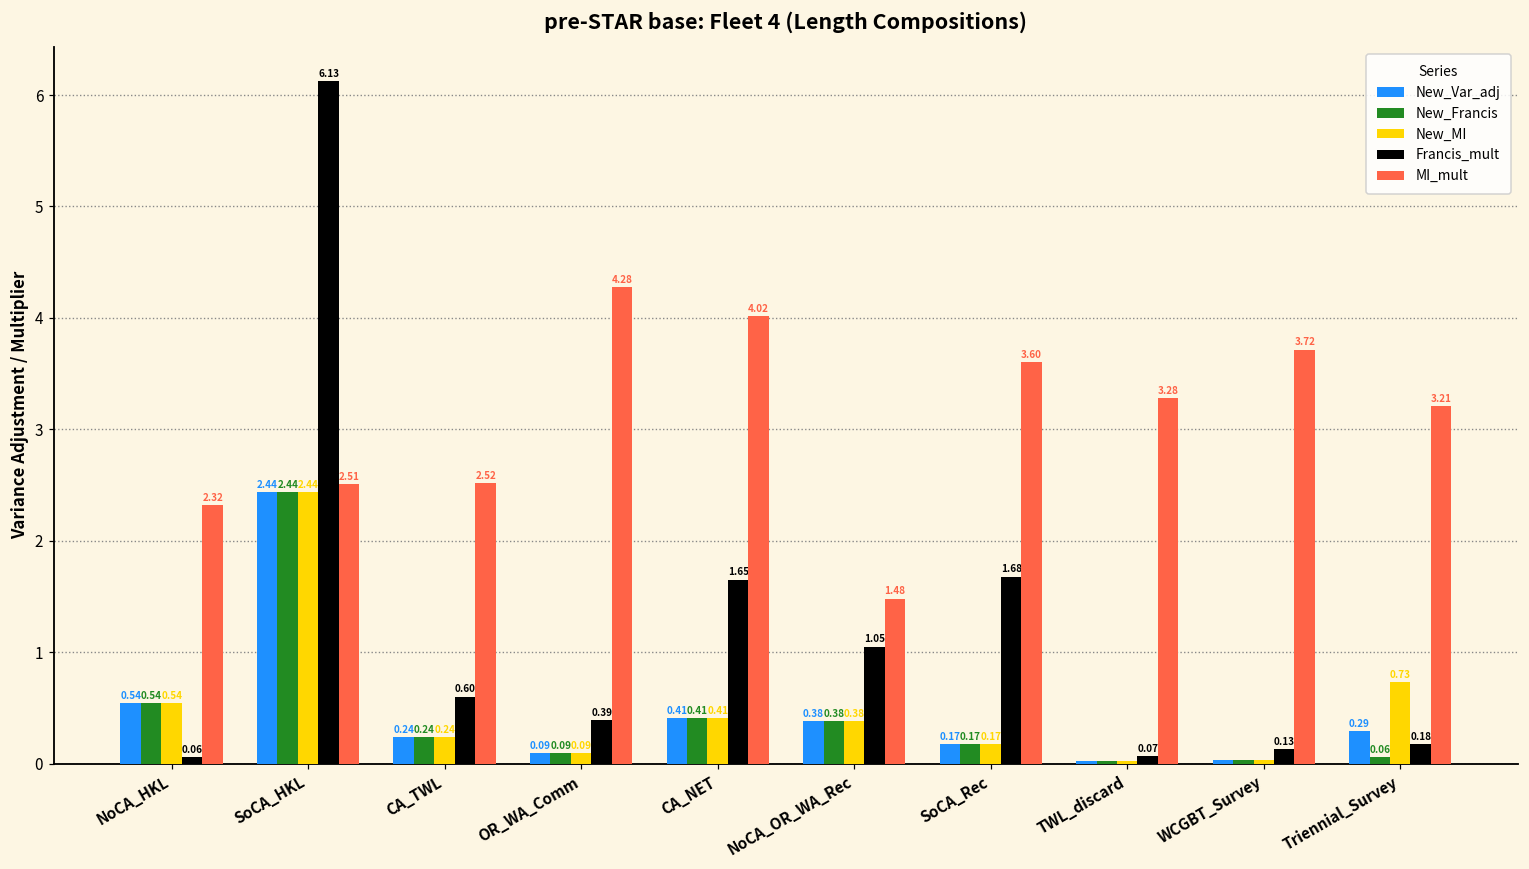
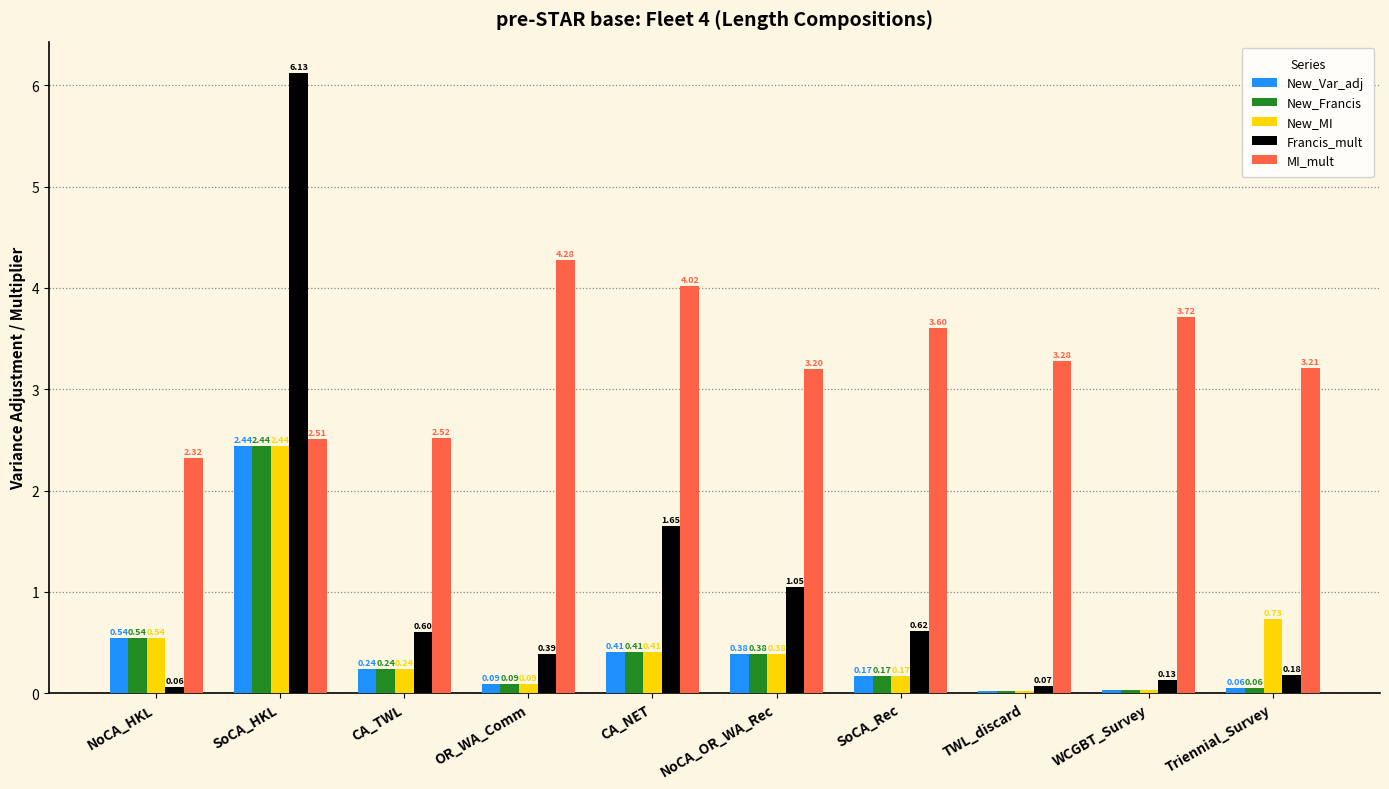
  {
    "New_Var_adj": {
      "NoCA_HKL": 0.54,
      "SoCA_HKL": 2.44,
      "CA_TWL": 0.24,
      "OR_WA_Comm": 0.09,
      "CA_NET": 0.41,
      "NoCA_OR_WA_Rec": 0.38,
      "SoCA_Rec": 0.17,
-     "Triennial_Survey": 0.29
+     "Triennial_Survey": 0.06
    },
    "New_Francis": {
      "NoCA_HKL": 0.54,
      "SoCA_HKL": 2.44,
      "CA_TWL": 0.24,
      "OR_WA_Comm": 0.09,
      "CA_NET": 0.41,
      "NoCA_OR_WA_Rec": 0.38,
      "SoCA_Rec": 0.17,
      "Triennial_Survey": 0.06
    },
    "New_MI": {
      "NoCA_HKL": 0.54,
      "SoCA_HKL": 2.44,
      "CA_TWL": 0.24,
      "OR_WA_Comm": 0.09,
      "CA_NET": 0.41,
      "NoCA_OR_WA_Rec": 0.38,
      "SoCA_Rec": 0.17,
      "Triennial_Survey": 0.73
    },
    "Francis_mult": {
      "NoCA_HKL": 0.06,
      "SoCA_HKL": 6.13,
      "CA_TWL": 0.60,
      "OR_WA_Comm": 0.39,
      "CA_NET": 1.65,
      "NoCA_OR_WA_Rec": 1.05,
-     "SoCA_Rec": 1.68,
+     "SoCA_Rec": 0.62,
      "TWL_discard": 0.07,
      "WCGBT_Survey": 0.13,
      "Triennial_Survey": 0.18
    },
    "MI_mult": {
      "NoCA_HKL": 2.32,
      "SoCA_HKL": 2.51,
      "CA_TWL": 2.52,
      "OR_WA_Comm": 4.28,
      "CA_NET": 4.02,
-     "NoCA_OR_WA_Rec": 1.48,
+     "NoCA_OR_WA_Rec": 3.20,
      "SoCA_Rec": 3.60,
      "TWL_discard": 3.28,
      "WCGBT_Survey": 3.72,
      "Triennial_Survey": 3.21
    }
  }
